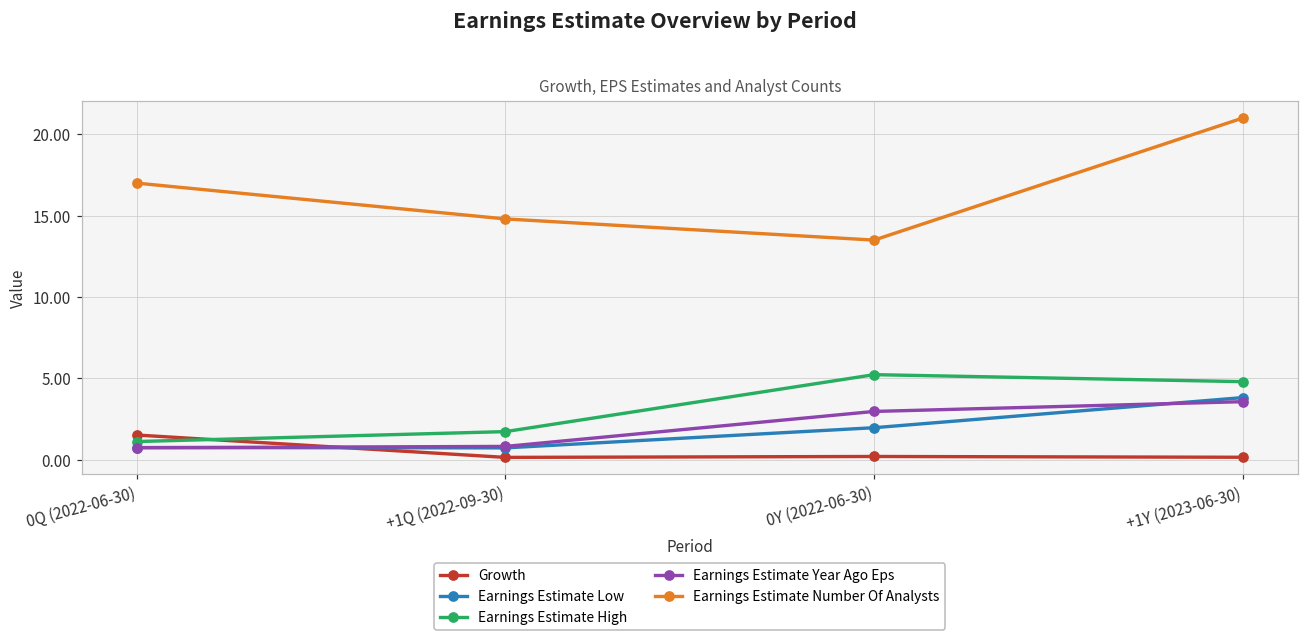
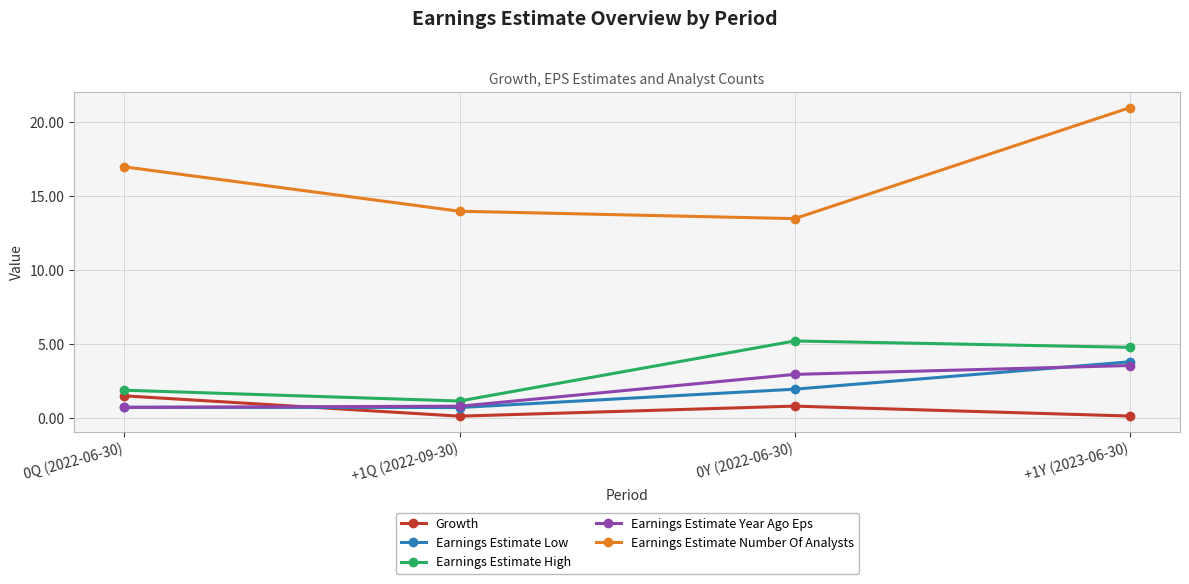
  {
    "Growth": {
      "0Q (2022-06-30)": 1.5,
      "+1Q (2022-09-30)": 0.1,
-     "0Y (2022-06-30)": 0.2,
+     "0Y (2022-06-30)": 0.8,
      "+1Y (2023-06-30)": 0.2
    },
    "Earnings Estimate Low": {
      "0Y (2022-06-30)": 2.0,
      "+1Y (2023-06-30)": 3.8
    },
    "Earnings Estimate High": {
-     "0Q (2022-06-30)": 1.1,
-     "+1Q (2022-09-30)": 1.7,
+     "0Q (2022-06-30)": 1.9,
+     "+1Q (2022-09-30)": 1.2,
      "0Y (2022-06-30)": 5.2,
      "+1Y (2023-06-30)": 4.8
    },
    "Earnings Estimate Year Ago Eps": {
      "0Y (2022-06-30)": 3.0,
      "+1Y (2023-06-30)": 3.6
    },
    "Earnings Estimate Number Of Analysts": {
      "0Q (2022-06-30)": 17.0,
-     "+1Q (2022-09-30)": 14.8,
+     "+1Q (2022-09-30)": 14.0,
      "0Y (2022-06-30)": 13.5,
      "+1Y (2023-06-30)": 21.0
    }
  }
